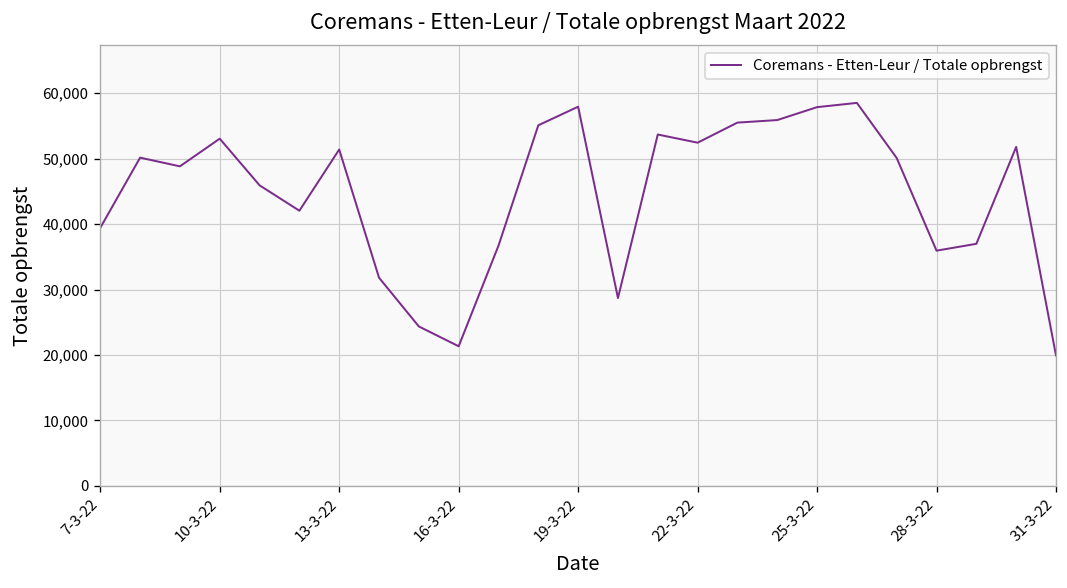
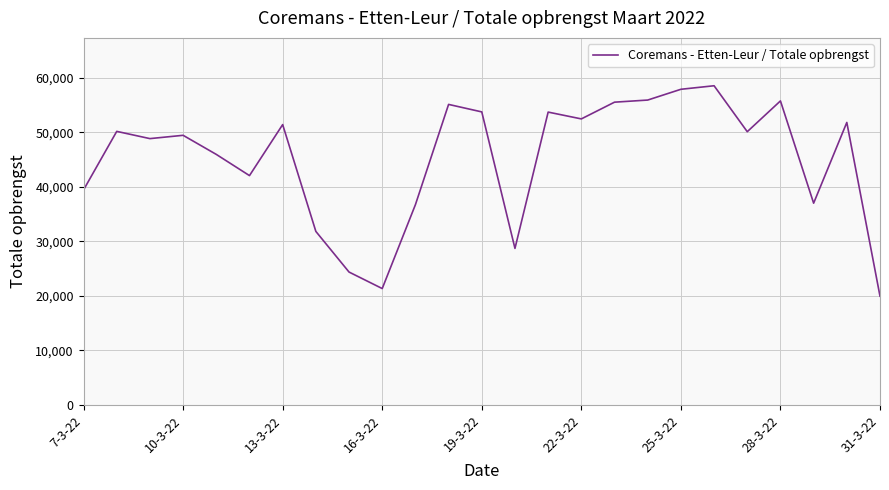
  {
    "7-3-22": "39,000",
-   "10-3-22": "53,000",
+   "10-3-22": "49,000",
    "13-3-22": "51,000",
    "16-3-22": "21,000",
-   "19-3-22": "58,000",
+   "19-3-22": "54,000",
    "22-3-22": "52,000",
    "25-3-22": "58,000",
-   "28-3-22": "36,000",
+   "28-3-22": "56,000",
    "31-3-22": "20,000"
  }
